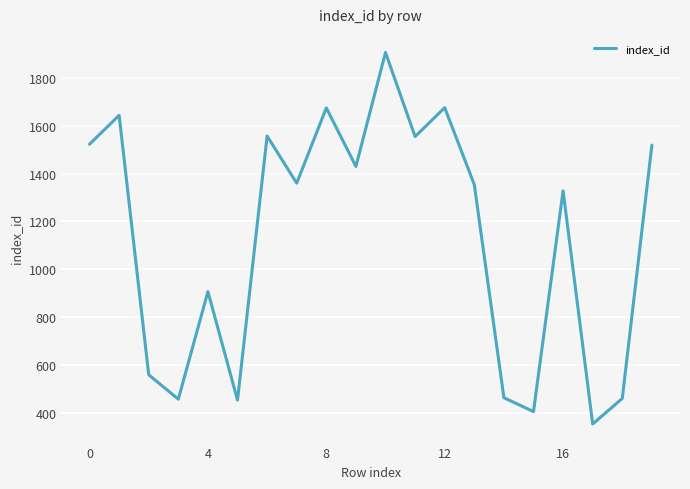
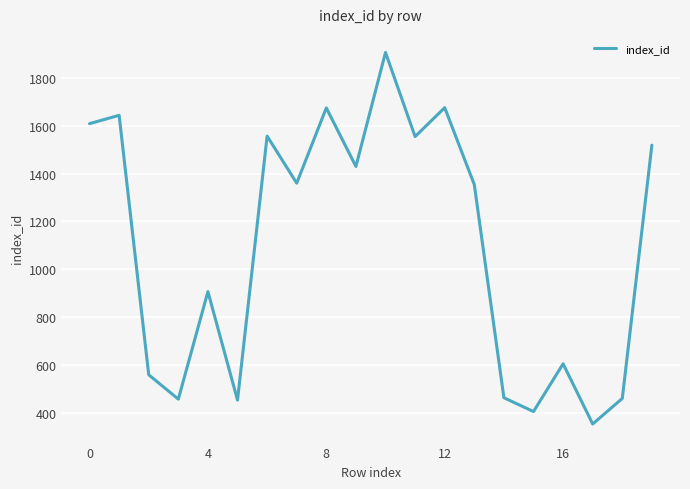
  {
-   "0": 1520,
+   "0": 1610,
    "4": 910,
    "8": 1680,
    "12": 1680,
-   "16": 1330
+   "16": 600
  }
